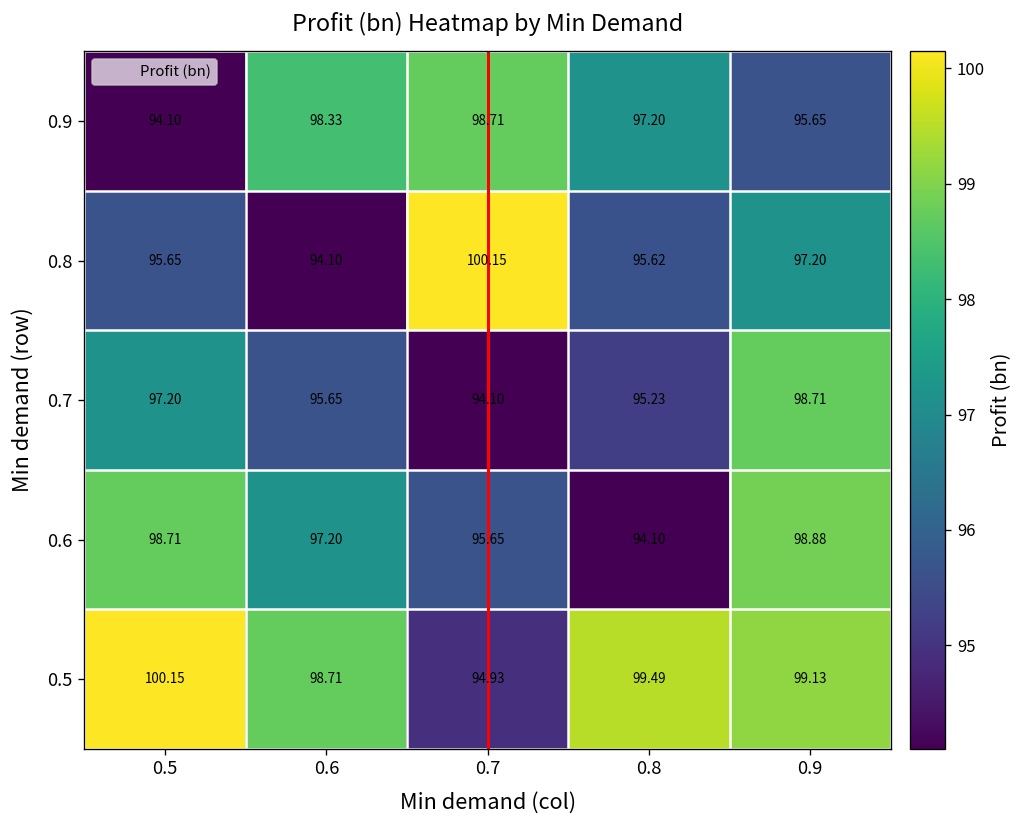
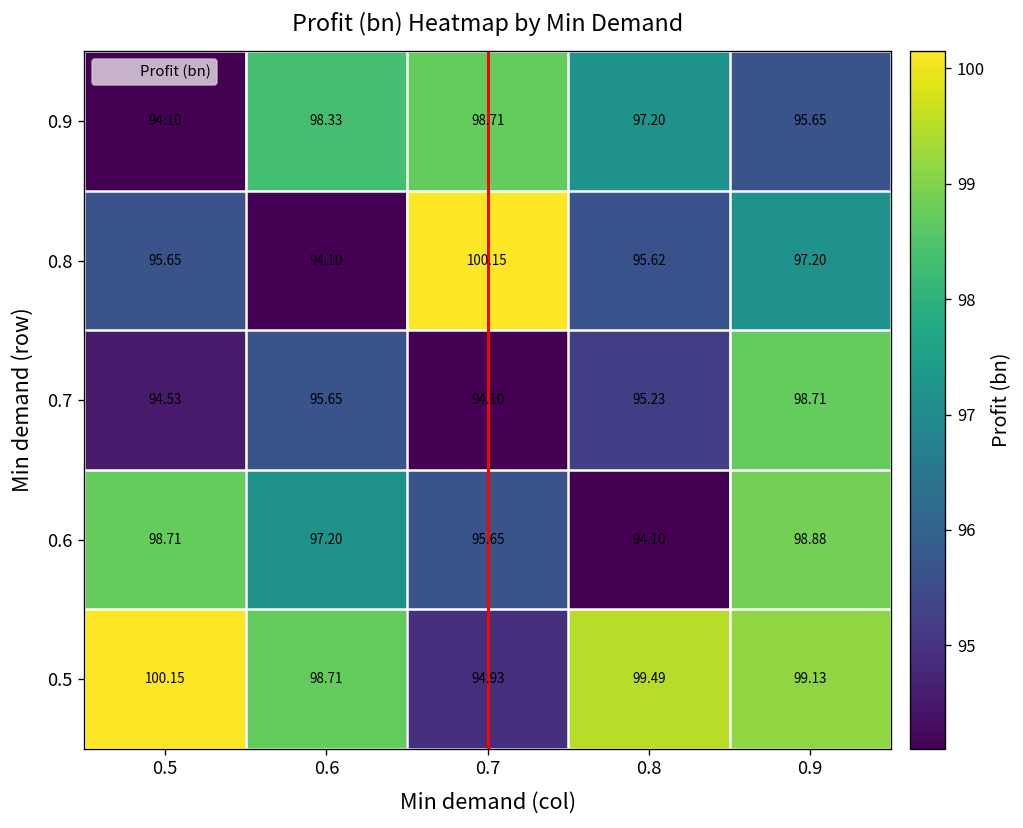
  {
    "0.9": {
      "0.5": 94.10,
      "0.6": 98.33,
      "0.7": 98.71,
      "0.8": 97.20,
      "0.9": 95.65
    },
    "0.8": {
      "0.5": 95.65,
      "0.6": 94.10,
      "0.7": 100.15,
      "0.8": 95.62,
      "0.9": 97.20
    },
    "0.7": {
-     "0.5": 97.20,
+     "0.5": 94.53,
      "0.6": 95.65,
      "0.7": 94.10,
      "0.8": 95.23,
      "0.9": 98.71
    },
    "0.6": {
      "0.5": 98.71,
      "0.6": 97.20,
      "0.7": 95.65,
      "0.8": 94.10,
      "0.9": 98.88
    },
    "0.5": {
      "0.5": 100.15,
      "0.6": 98.71,
      "0.7": 94.93,
      "0.8": 99.49,
      "0.9": 99.13
    }
  }
